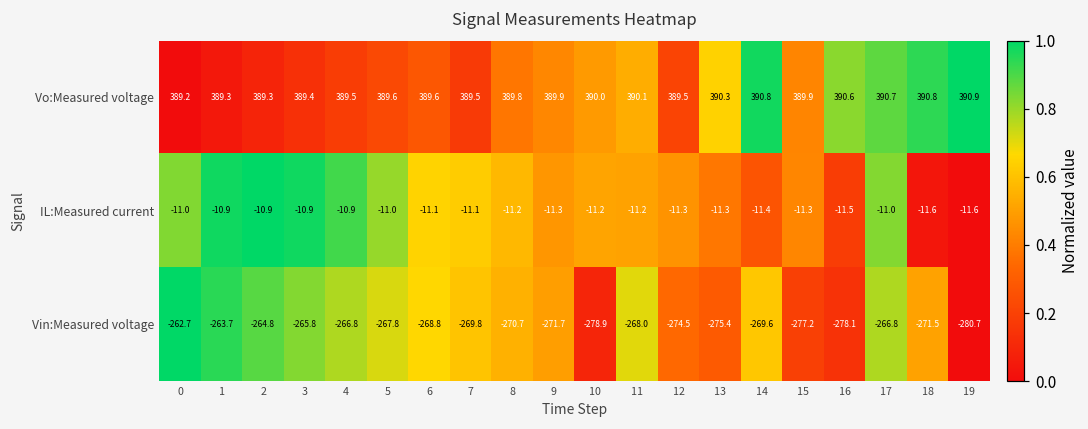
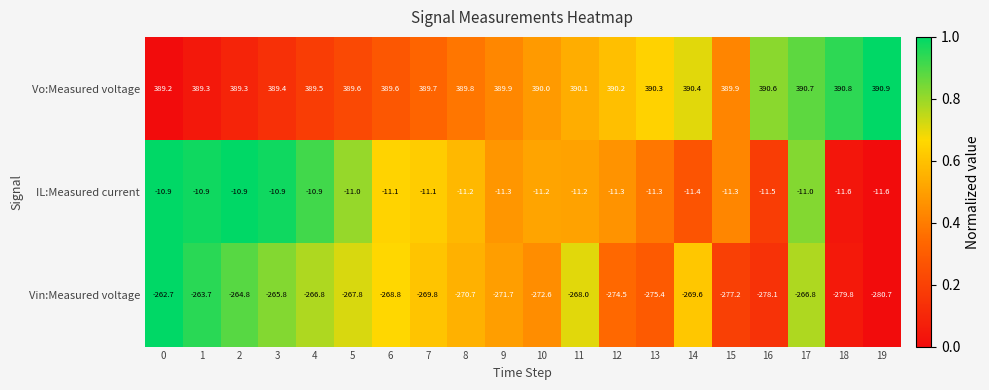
  {
    "Vo:Measured voltage": {
      "0": 389.2,
      "1": 389.3,
      "2": 389.3,
      "3": 389.4,
      "4": 389.5,
      "5": 389.6,
      "6": 389.6,
-     "7": 389.5,
+     "7": 389.7,
      "8": 389.8,
      "9": 389.9,
      "10": 390.0,
      "11": 390.1,
-     "12": 389.5,
+     "12": 390.2,
      "13": 390.3,
-     "14": 390.8,
+     "14": 390.4,
      "15": 389.9,
      "16": 390.6,
      "17": 390.7,
      "18": 390.8,
      "19": 390.9
    },
    "IL:Measured current": {
-     "0": -11.0,
+     "0": -10.9,
      "1": -10.9,
      "2": -10.9,
      "3": -10.9,
      "4": -10.9,
      "5": -11.0,
      "6": -11.1,
      "7": -11.1,
      "8": -11.2,
      "9": -11.3,
      "10": -11.2,
      "11": -11.2,
      "12": -11.3,
      "13": -11.3,
      "14": -11.4,
      "15": -11.3,
      "16": -11.5,
      "17": -11.0,
      "18": -11.6,
      "19": -11.6
    },
    "Vin:Measured voltage": {
      "0": -262.7,
      "1": -263.7,
      "2": -264.8,
      "3": -265.8,
      "4": -266.8,
      "5": -267.8,
      "6": -268.8,
      "7": -269.8,
      "8": -270.7,
      "9": -271.7,
-     "10": -278.9,
+     "10": -272.6,
      "11": -268.0,
      "12": -274.5,
      "13": -275.4,
      "14": -269.6,
      "15": -277.2,
      "16": -278.1,
      "17": -266.8,
-     "18": -271.5,
+     "18": -279.8,
      "19": -280.7
    }
  }
